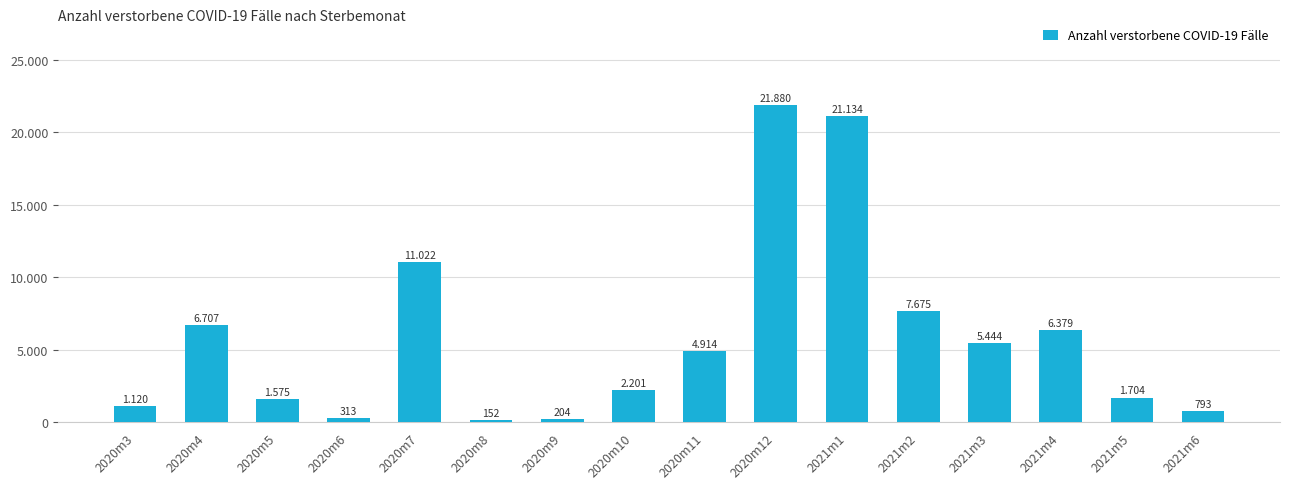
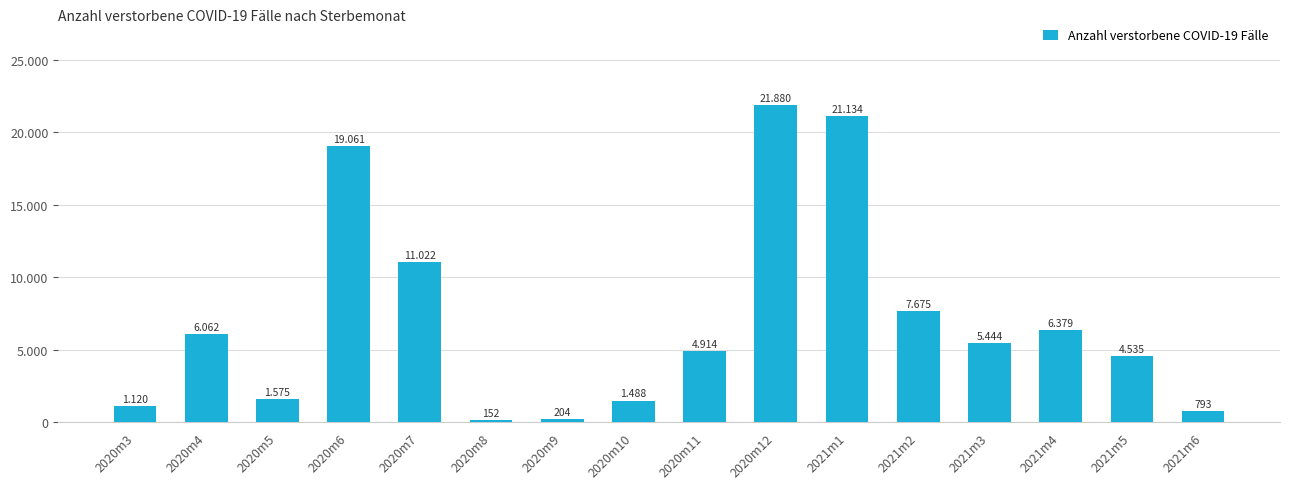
  {
-   "2020m4": 6.707,
-   "2020m6": 313,
+   "2020m4": 6.062,
+   "2020m6": 19.061,
    "2020m8": 152,
    "2020m9": 204,
-   "2020m10": 2.201,
-   "2021m5": 1.704,
+   "2020m10": 1.488,
+   "2021m5": 4.535,
    "2021m6": 793
  }
